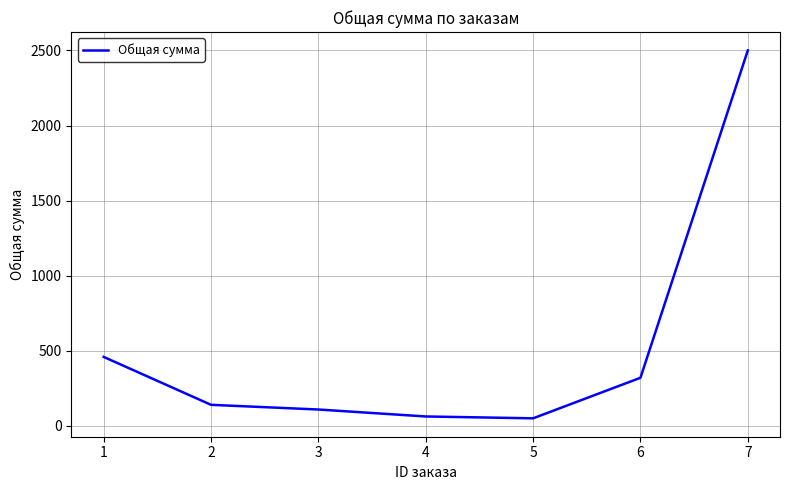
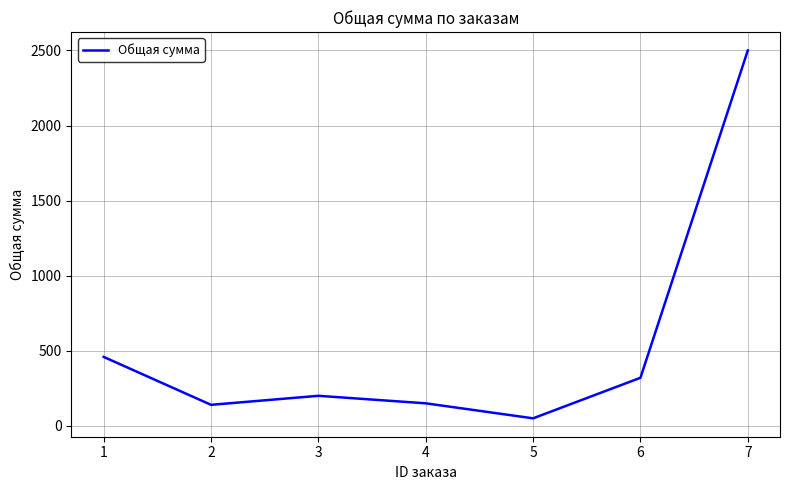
  {
    "1": 460,
    "2": 140,
-   "3": 110,
-   "4": 60,
+   "3": 200,
+   "4": 150,
    "5": 50,
    "6": 320,
    "7": 2500
  }
